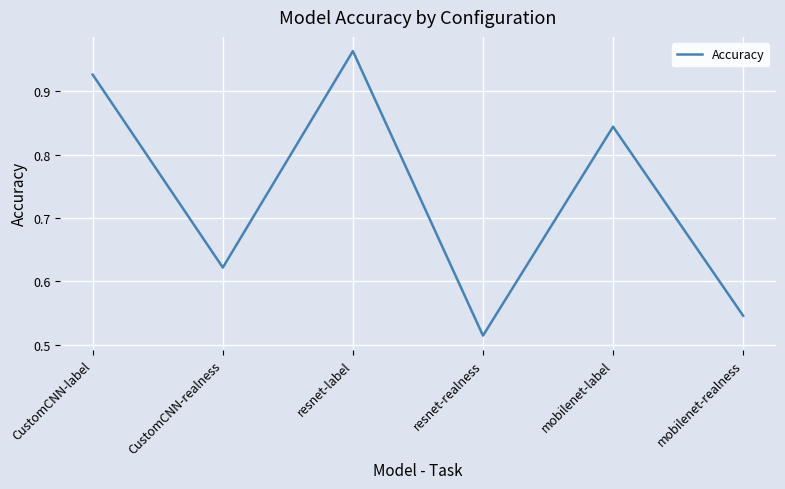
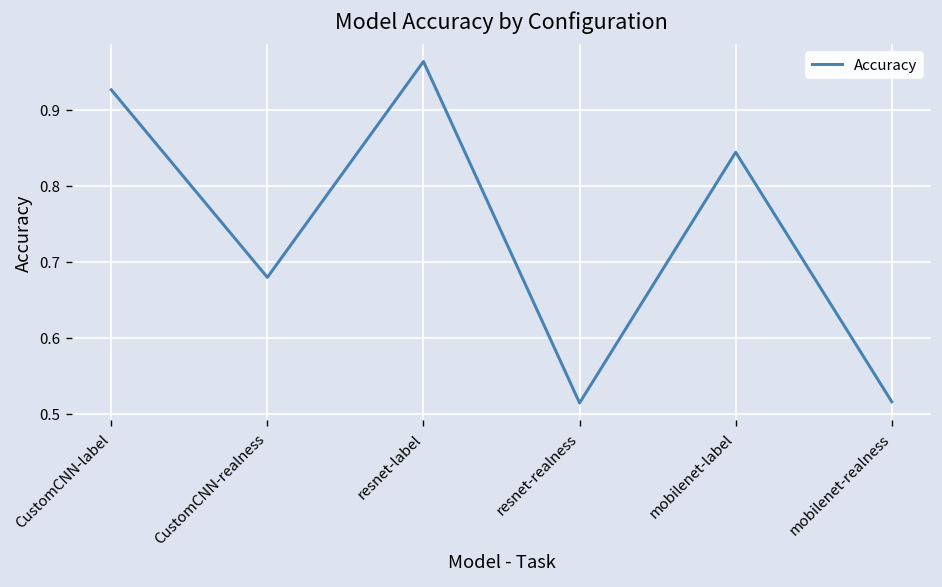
  {
    "CustomCNN-label": 0.93,
-   "CustomCNN-realness": 0.62,
+   "CustomCNN-realness": 0.68,
    "resnet-label": 0.96,
    "resnet-realness": 0.51,
    "mobilenet-label": 0.84,
-   "mobilenet-realness": 0.55
+   "mobilenet-realness": 0.52
  }
